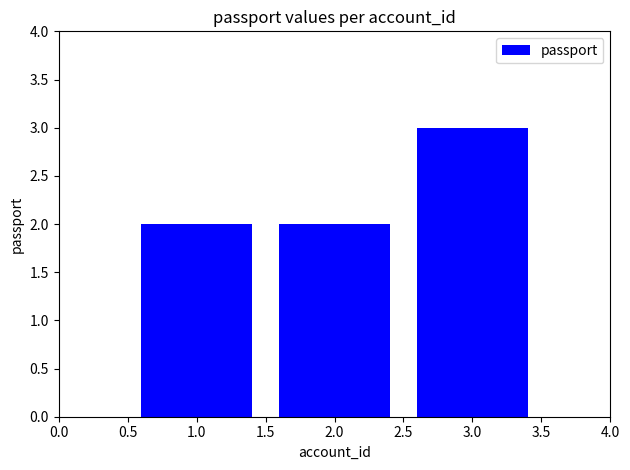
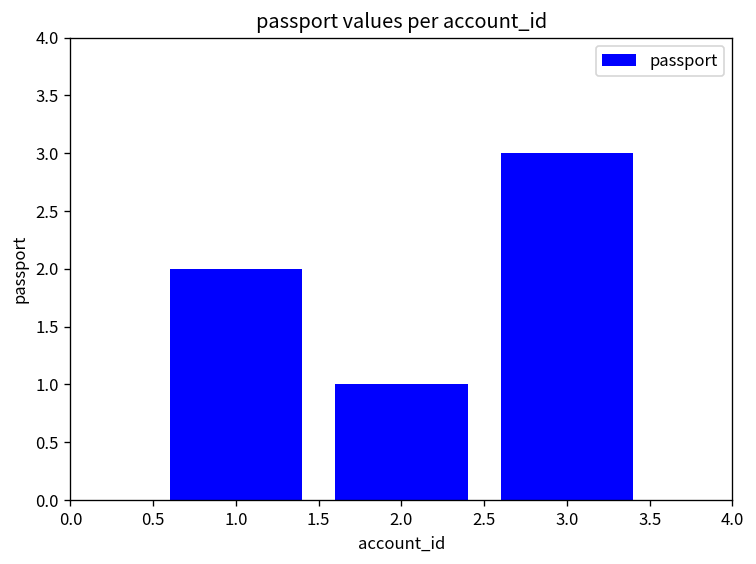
  {
    "1.0": 2,
-   "2.0": 2,
+   "2.0": 1,
    "3.0": 3
  }
